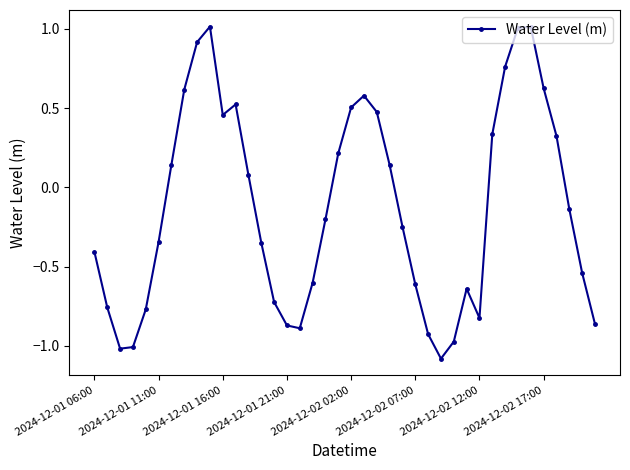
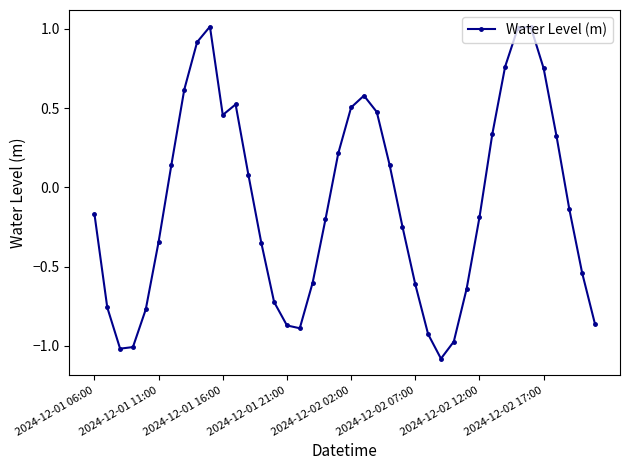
  {
-   "2024-12-01 06:00": -0.41,
+   "2024-12-01 06:00": -0.17,
    "2024-12-01 11:00": -0.34,
    "2024-12-01 16:00": 0.46,
    "2024-12-01 21:00": -0.87,
    "2024-12-02 02:00": 0.50,
    "2024-12-02 07:00": -0.61,
-   "2024-12-02 12:00": -0.82,
-   "2024-12-02 17:00": 0.62
+   "2024-12-02 12:00": -0.19,
+   "2024-12-02 17:00": 0.75
  }
